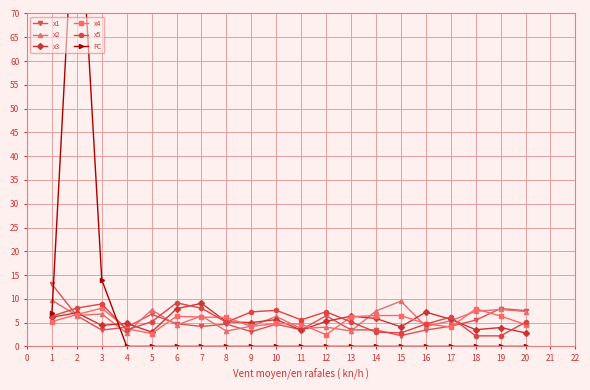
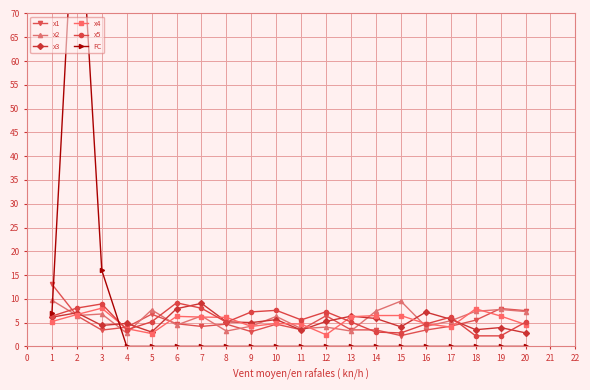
  {
    "FC": {
      "1": 7,
-     "3": 14,
+     "3": 16,
      "4": 0,
      "5": 0,
      "6": 0,
      "7": 0,
      "8": 0,
      "9": 0,
      "10": 0,
      "11": 0,
      "12": 0,
      "13": 0,
      "14": 0,
      "15": 0,
      "16": 0,
      "17": 0,
      "18": 0,
      "19": 0,
      "20": 0
    }
  }
